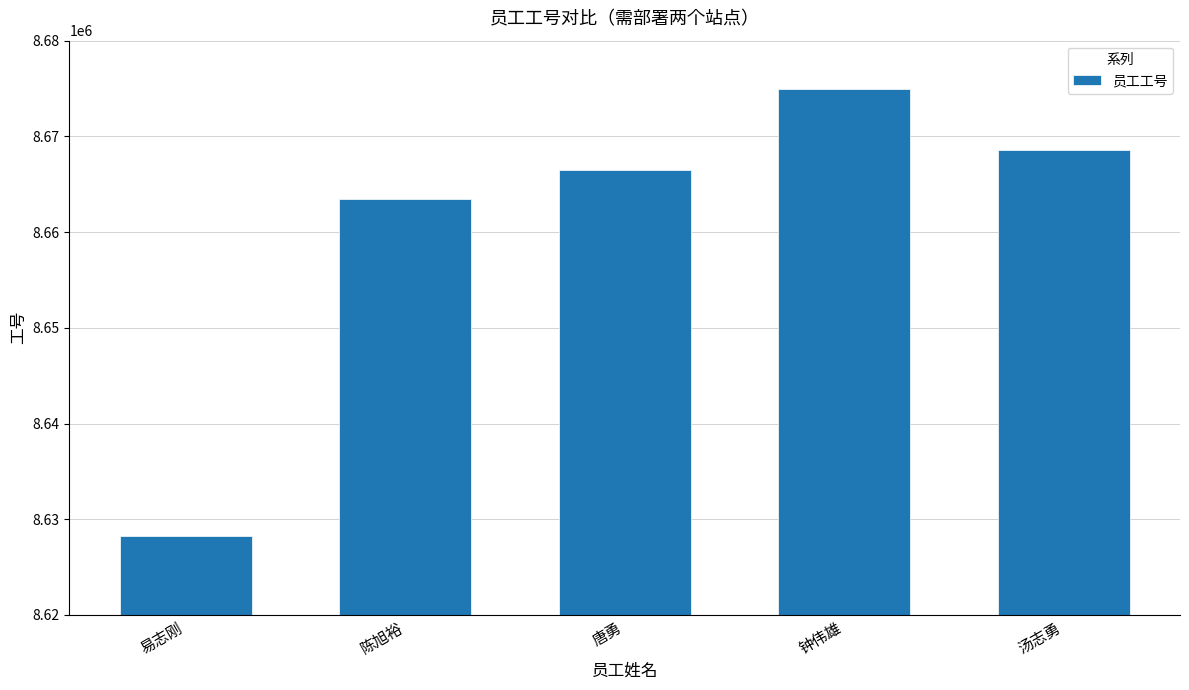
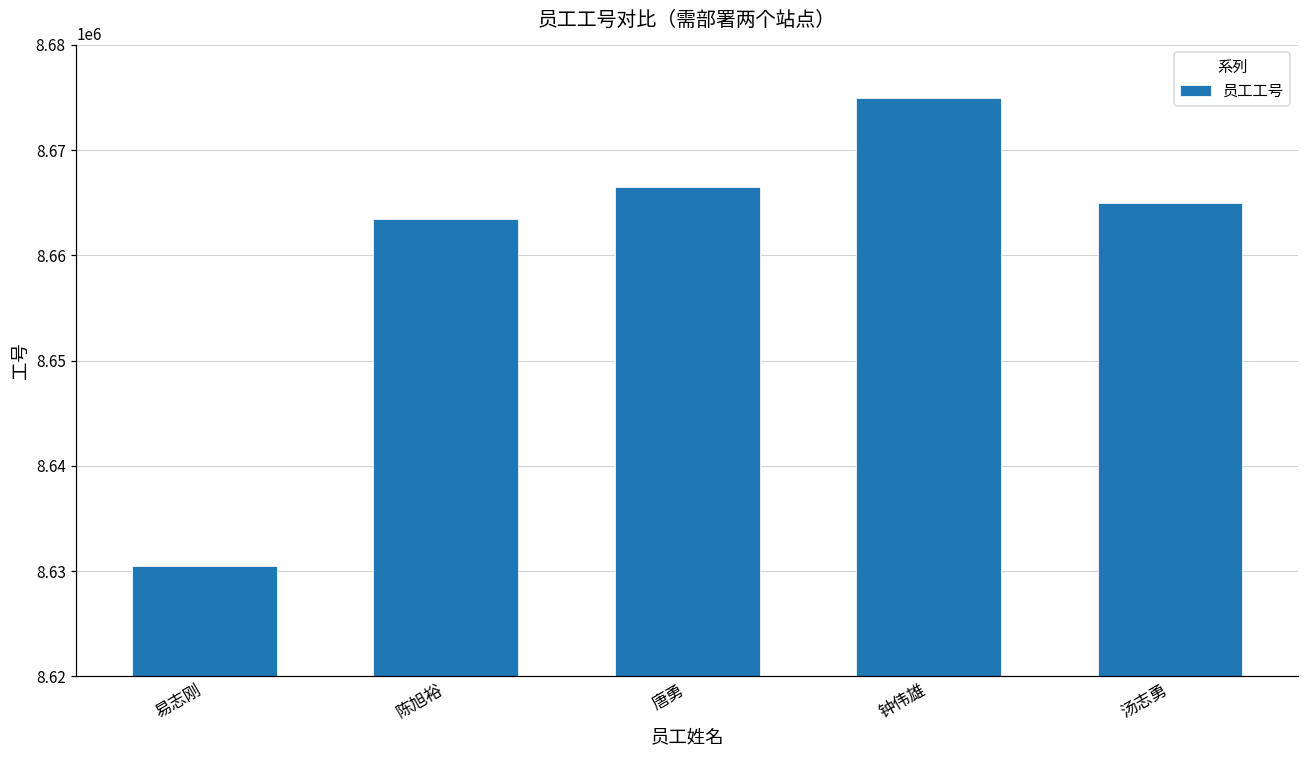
  {
-   "易志刚": 8628000,
+   "易志刚": 8631000,
    "陈旭裕": 8663000,
    "唐勇": 8667000,
    "钟伟雄": 8675000,
-   "汤志勇": 8669000
+   "汤志勇": 8665000
  }
